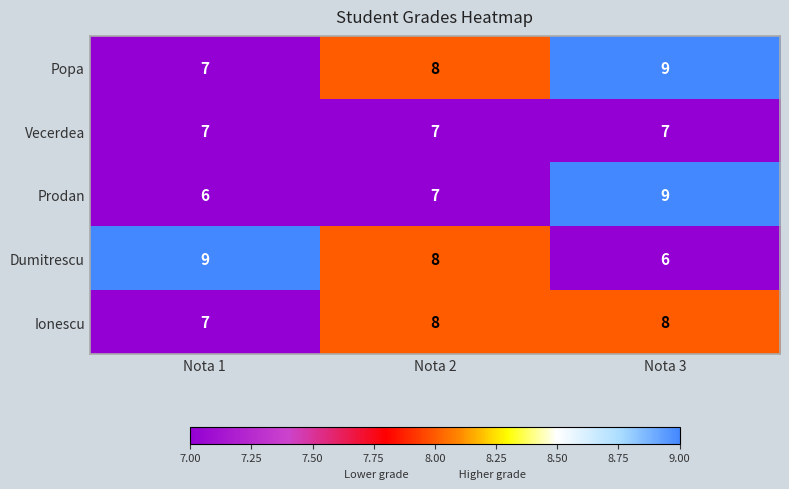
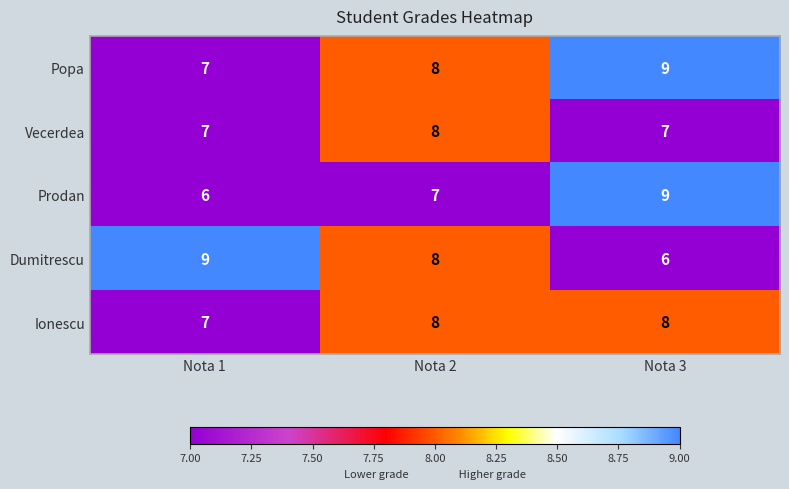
  {
    "Popa": {
      "Nota 1": 7,
      "Nota 2": 8,
      "Nota 3": 9
    },
    "Vecerdea": {
      "Nota 1": 7,
-     "Nota 2": 7,
+     "Nota 2": 8,
      "Nota 3": 7
    },
    "Prodan": {
      "Nota 1": 6,
      "Nota 2": 7,
      "Nota 3": 9
    },
    "Dumitrescu": {
      "Nota 1": 9,
      "Nota 2": 8,
      "Nota 3": 6
    },
    "Ionescu": {
      "Nota 1": 7,
      "Nota 2": 8,
      "Nota 3": 8
    }
  }
